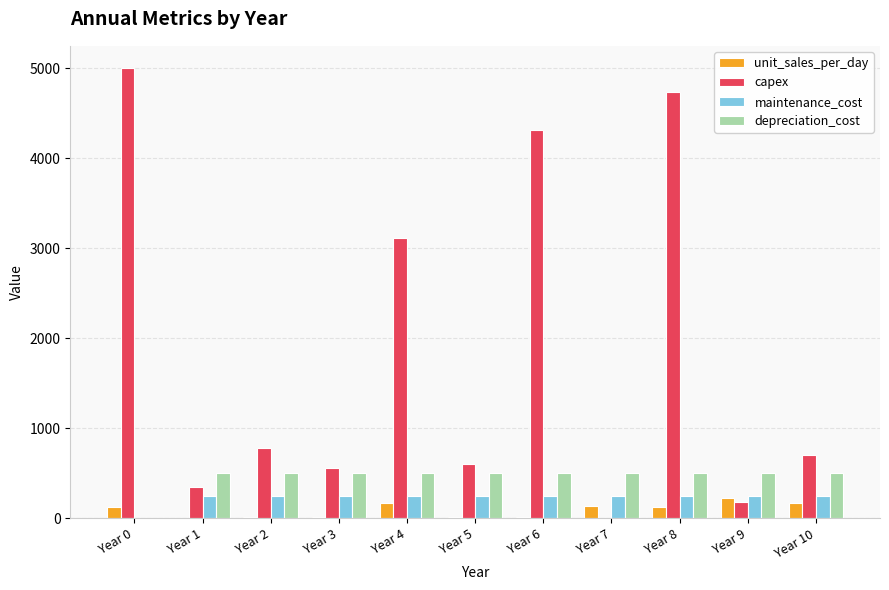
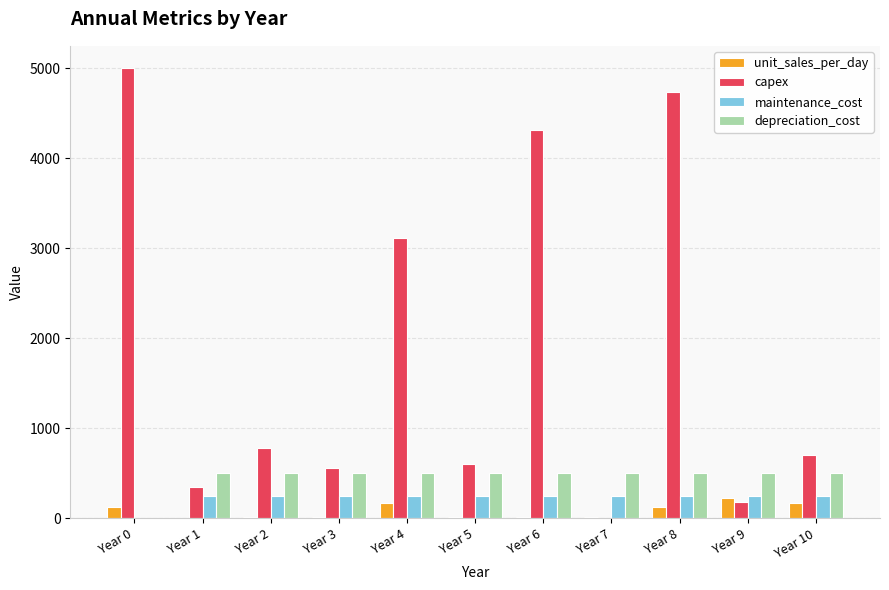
  {
    "unit_sales_per_day": {
      "Year 0": 100,
      "Year 4": 200,
-     "Year 7": 100,
+     "Year 7": 0,
      "Year 8": 100,
      "Year 9": 200,
      "Year 10": 200
    },
    "capex": {
      "Year 0": 5000,
      "Year 1": 300,
      "Year 2": 800,
      "Year 3": 600,
      "Year 4": 3100,
      "Year 5": 600,
      "Year 6": 4300,
      "Year 7": 0,
      "Year 8": 4700,
      "Year 9": 200,
      "Year 10": 700
    },
    "maintenance_cost": {
      "Year 0": 0,
      "Year 1": 300,
      "Year 2": 300,
      "Year 3": 300,
      "Year 4": 300,
      "Year 5": 300,
      "Year 6": 300,
      "Year 7": 300,
      "Year 8": 300,
      "Year 9": 300,
      "Year 10": 300
    },
    "depreciation_cost": {
      "Year 0": 0,
      "Year 1": 500,
      "Year 2": 500,
      "Year 3": 500,
      "Year 4": 500,
      "Year 5": 500,
      "Year 6": 500,
      "Year 7": 500,
      "Year 8": 500,
      "Year 9": 500,
      "Year 10": 500
    }
  }
